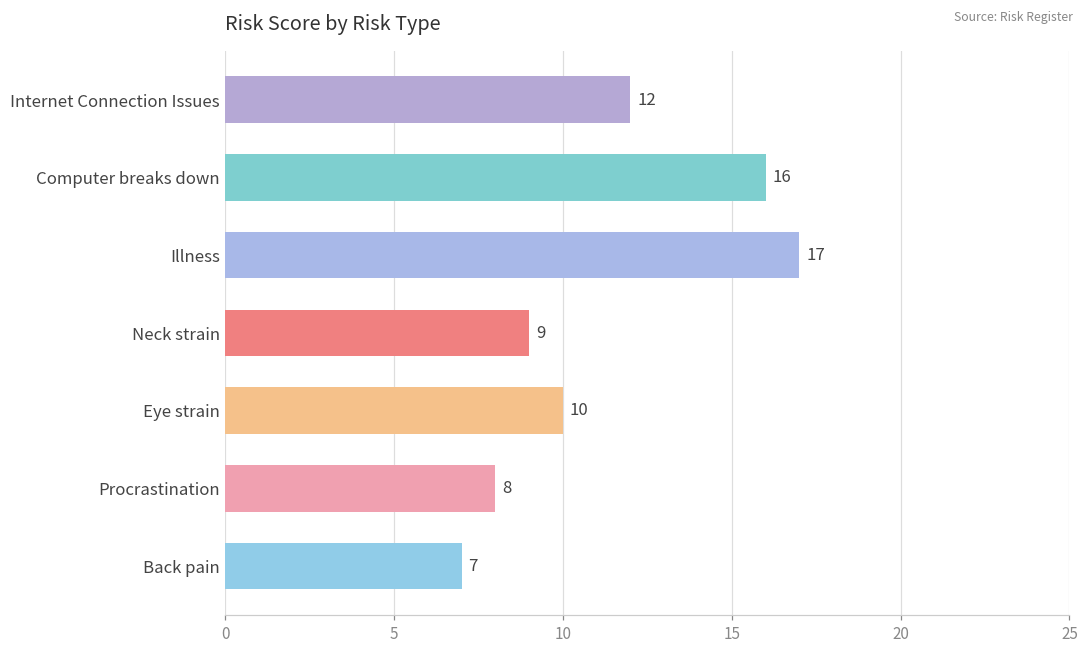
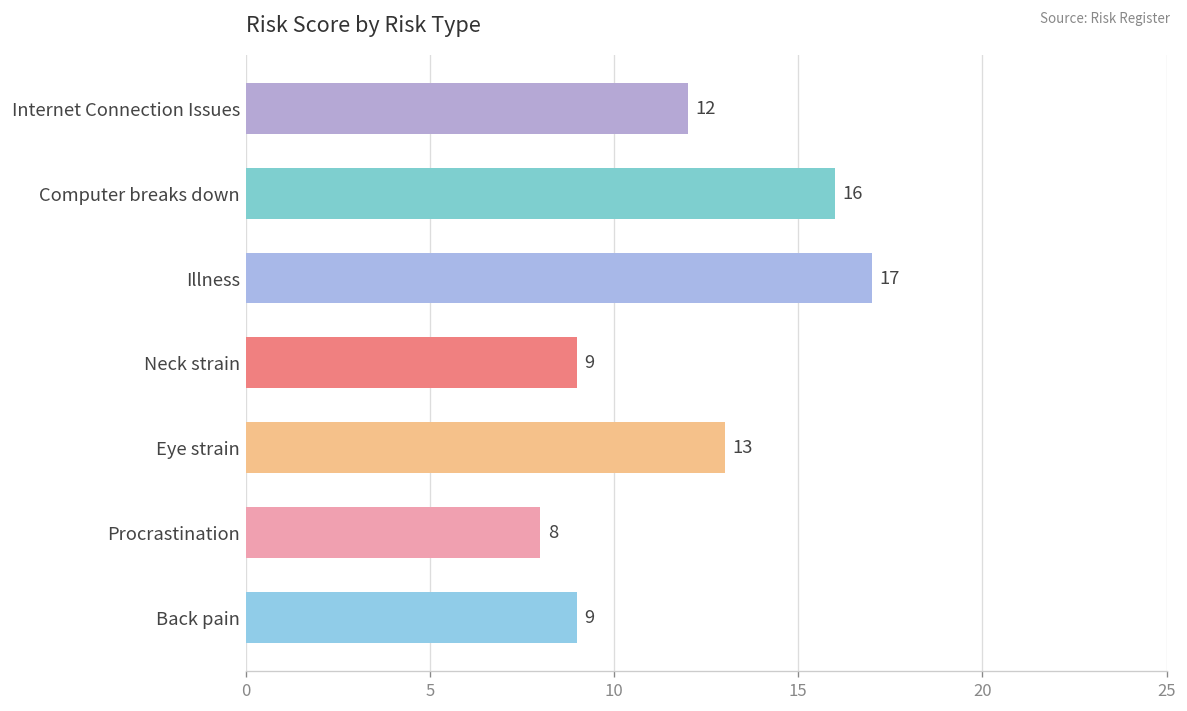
  {
    "Internet Connection Issues": 12,
    "Computer breaks down": 16,
    "Illness": 17,
    "Neck strain": 9,
-   "Eye strain": 10,
+   "Eye strain": 13,
    "Procrastination": 8,
-   "Back pain": 7
+   "Back pain": 9
  }
